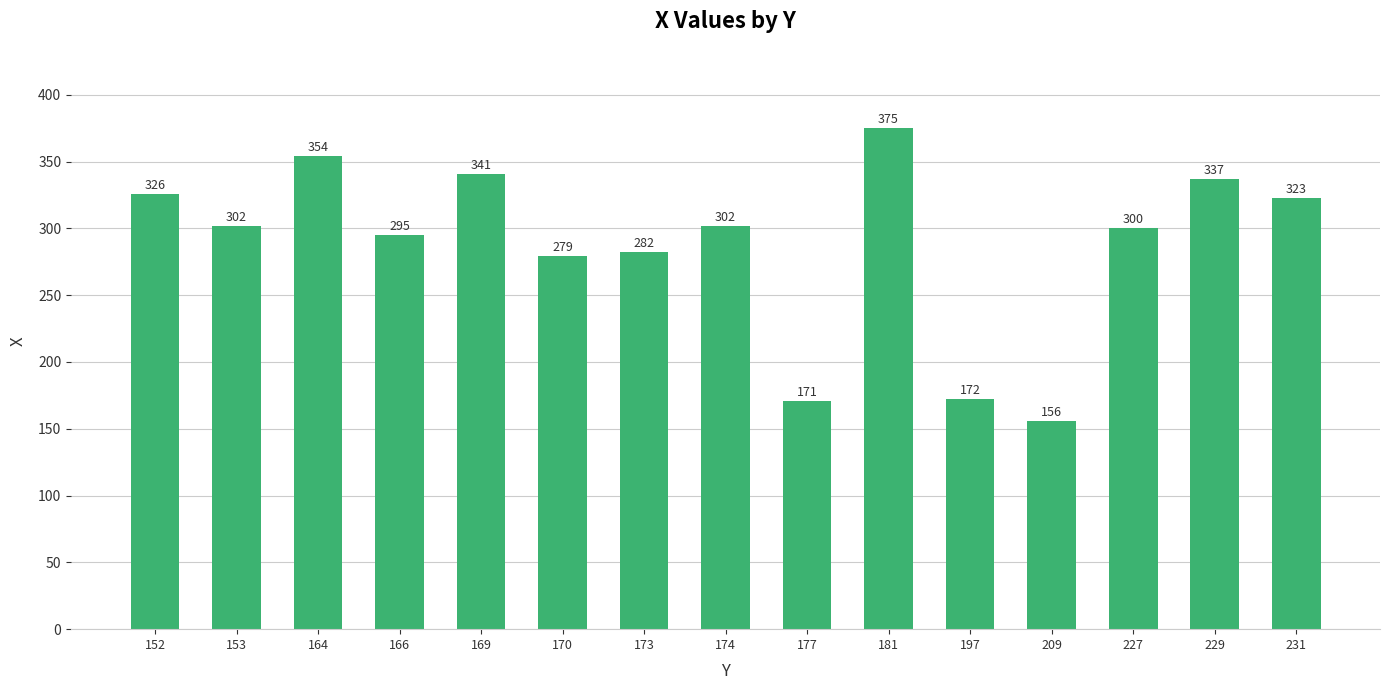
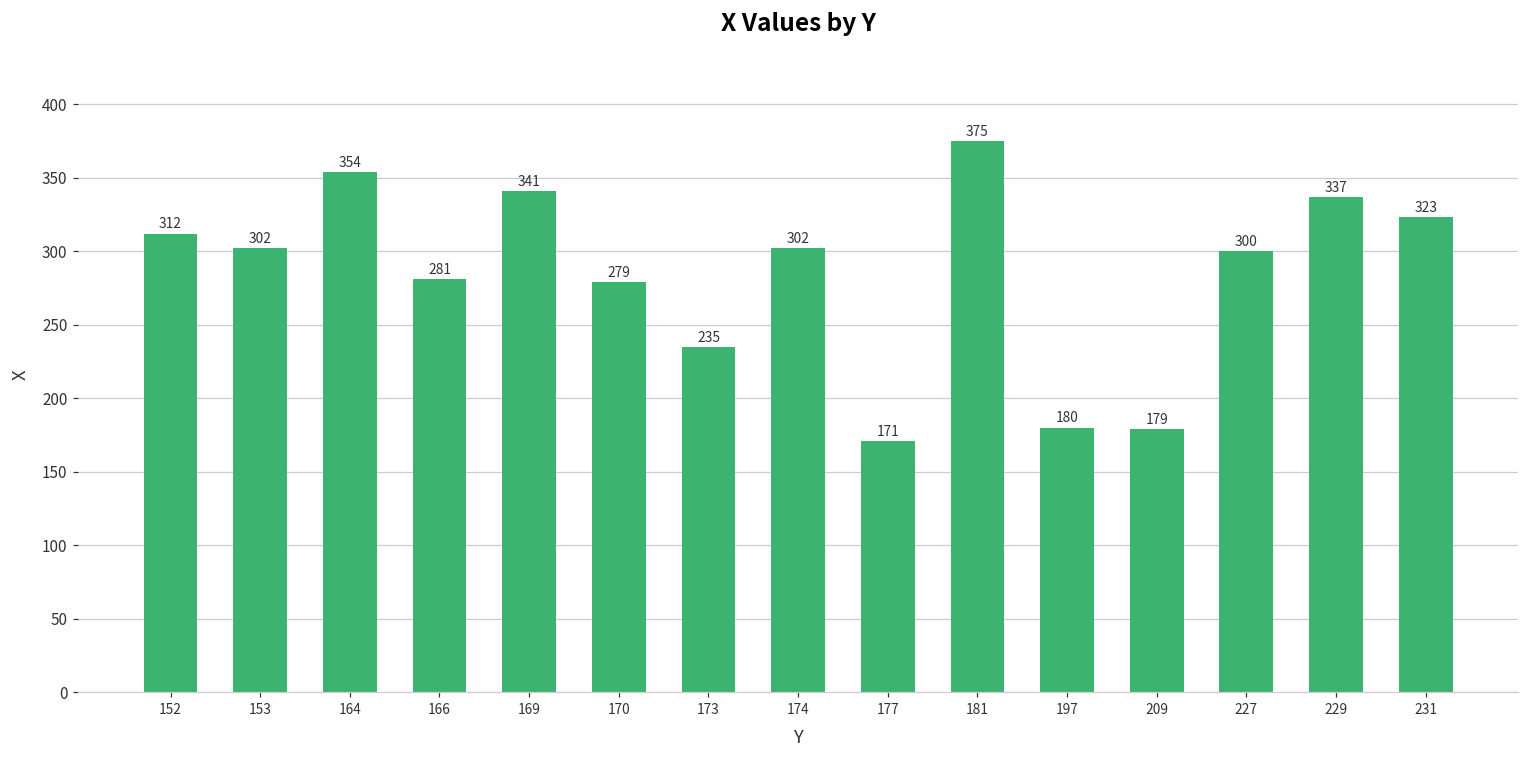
  {
-   "152": 326,
+   "152": 312,
    "153": 302,
    "164": 354,
-   "166": 295,
+   "166": 281,
    "169": 341,
    "170": 279,
-   "173": 282,
+   "173": 235,
    "174": 302,
    "177": 171,
    "181": 375,
-   "197": 172,
-   "209": 156,
+   "197": 180,
+   "209": 179,
    "227": 300,
    "229": 337,
    "231": 323
  }
